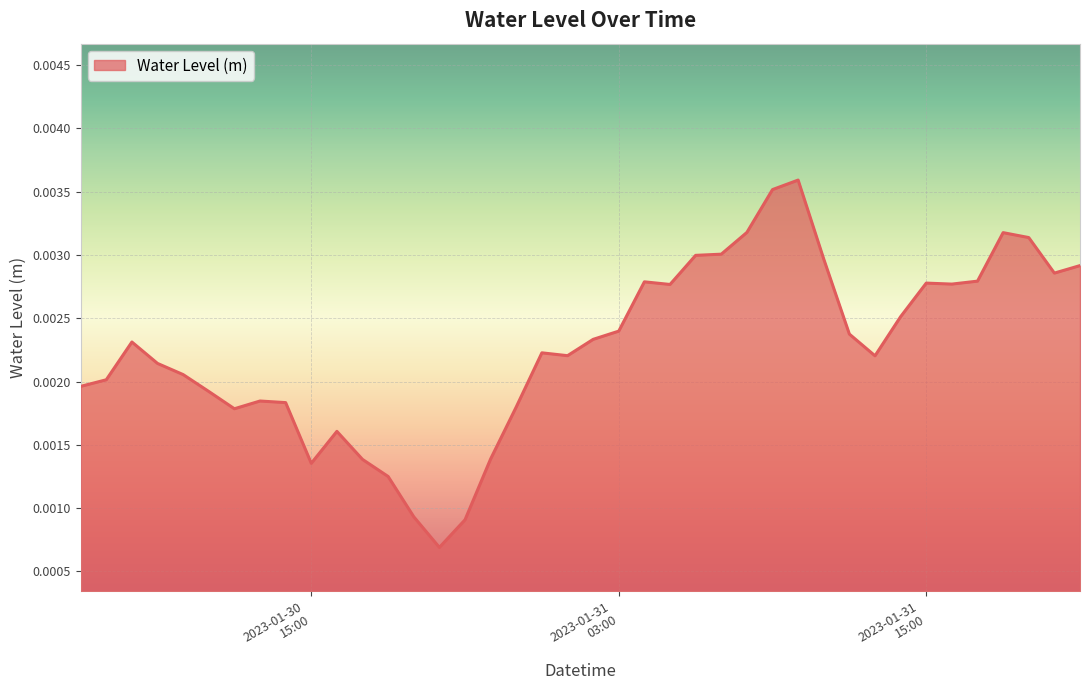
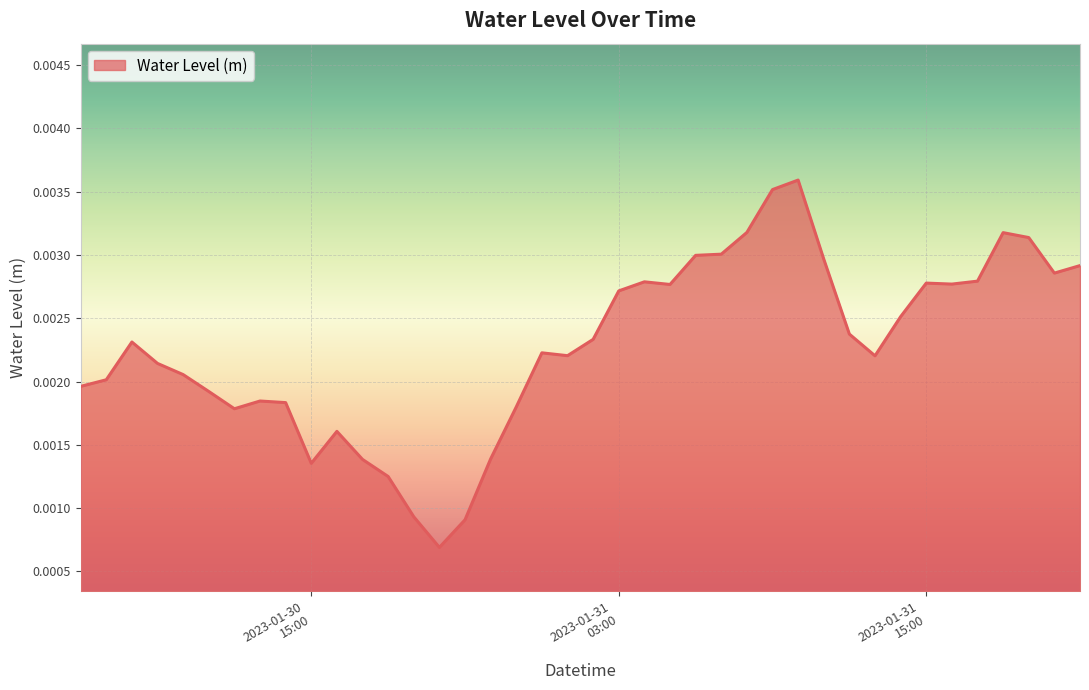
  {
    "2023-01-30 15:00": 0.00135,
-   "2023-01-31 03:00": 0.00240,
+   "2023-01-31 03:00": 0.00272,
    "2023-01-31 15:00": 0.00278
  }
